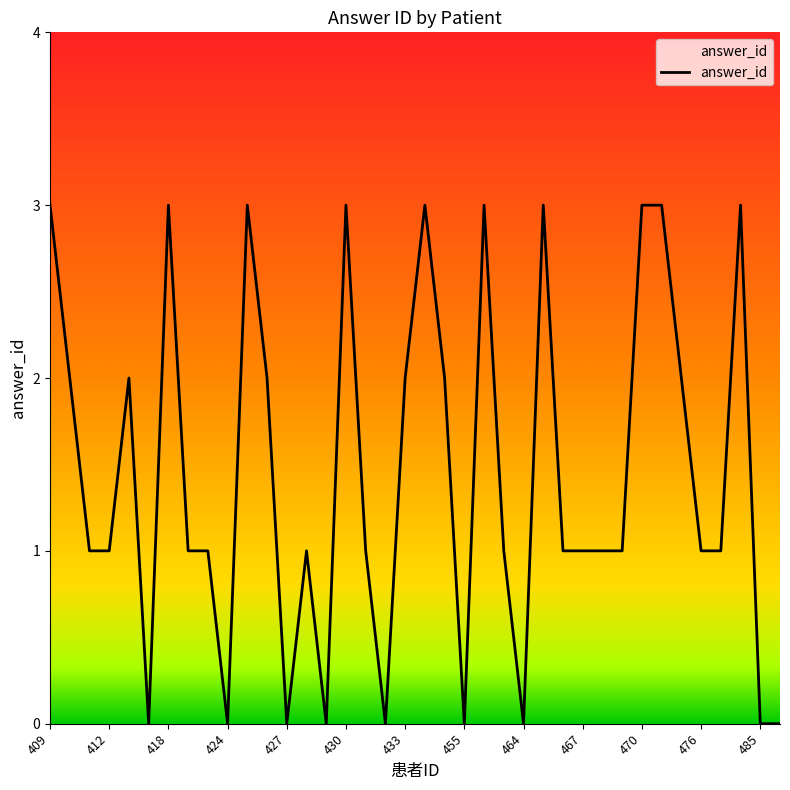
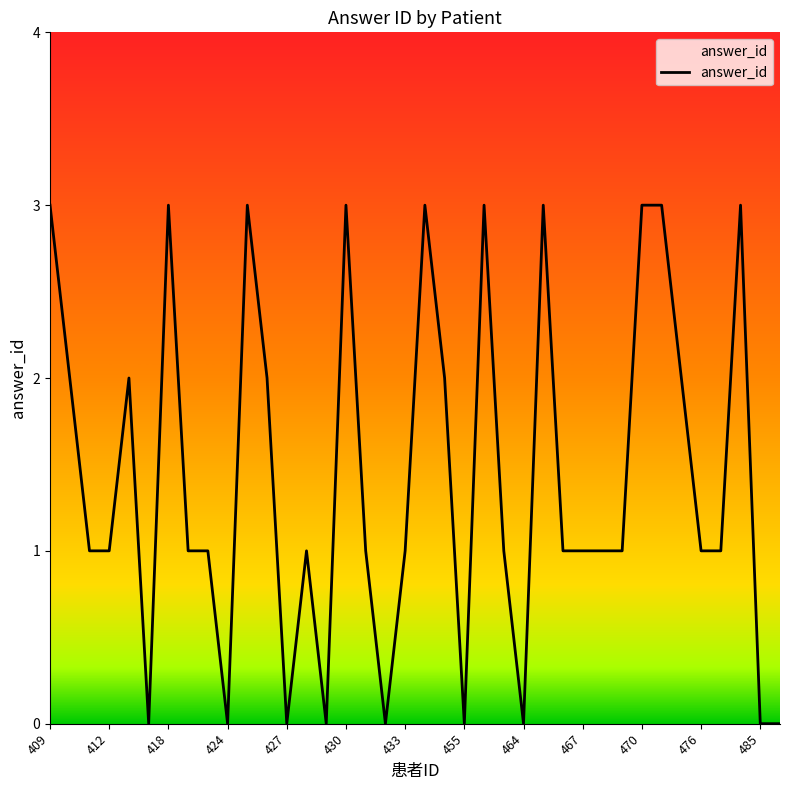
  {
    "409": 3,
    "412": 1,
    "418": 3,
    "424": 0,
    "427": 0,
    "430": 3,
-   "433": 2,
+   "433": 1,
    "455": 0,
    "464": 0,
    "467": 1,
    "470": 3,
    "476": 1,
    "485": 0
  }
